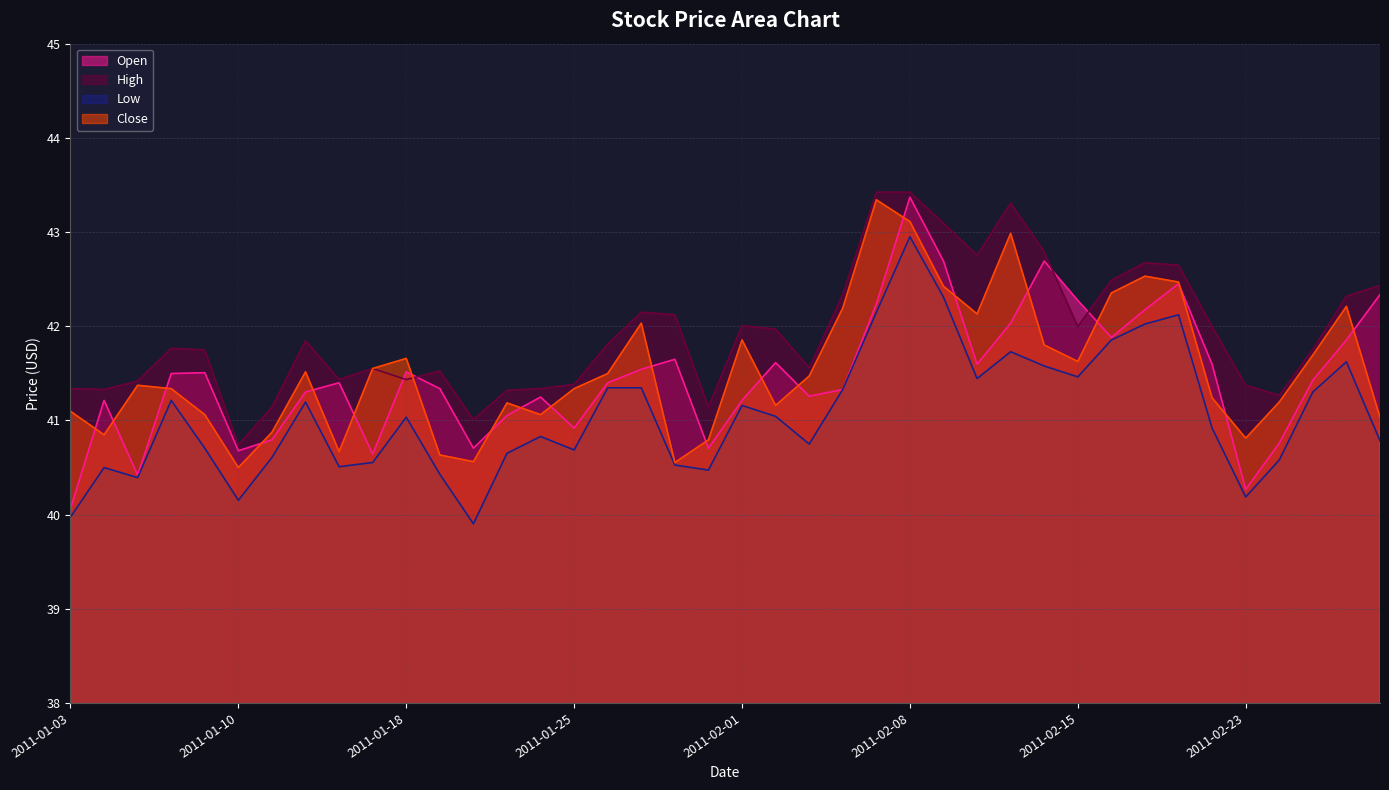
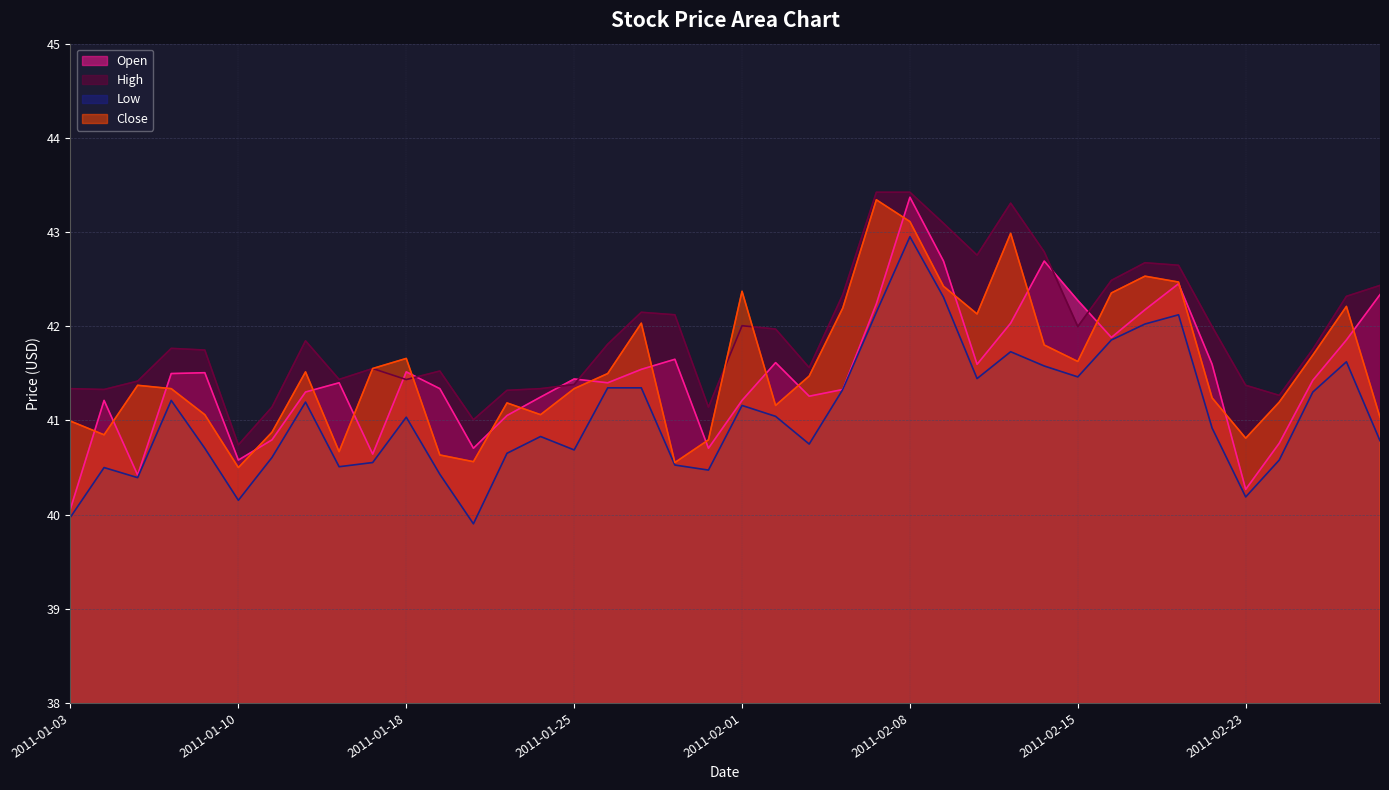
  {
    "Open": {
      "2011-01-03": 40.1,
-     "2011-01-10": 40.7,
+     "2011-01-10": 40.6,
      "2011-01-18": 41.5,
-     "2011-01-25": 40.9,
+     "2011-01-25": 41.4,
      "2011-02-01": 41.2,
      "2011-02-08": 43.4,
      "2011-02-15": 42.3,
      "2011-02-23": 40.3
    },
    "High": {
      "2011-01-03": 41.3,
      "2011-01-10": 40.7,
      "2011-01-18": 41.4,
      "2011-01-25": 41.4,
      "2011-02-01": 42.0,
      "2011-02-08": 43.4,
      "2011-02-15": 42.0,
      "2011-02-23": 41.4
    },
    "Low": {
      "2011-01-03": 40.0,
      "2011-01-10": 40.2,
      "2011-01-18": 41.0,
      "2011-01-25": 40.7,
      "2011-02-01": 41.2,
      "2011-02-08": 43.0,
      "2011-02-15": 41.5,
      "2011-02-23": 40.2
    },
    "Close": {
-     "2011-01-03": 41.1,
+     "2011-01-03": 41.0,
      "2011-01-10": 40.5,
      "2011-01-18": 41.7,
      "2011-01-25": 41.3,
-     "2011-02-01": 41.9,
+     "2011-02-01": 42.4,
      "2011-02-08": 43.1,
      "2011-02-15": 41.6,
      "2011-02-23": 40.8
    }
  }
